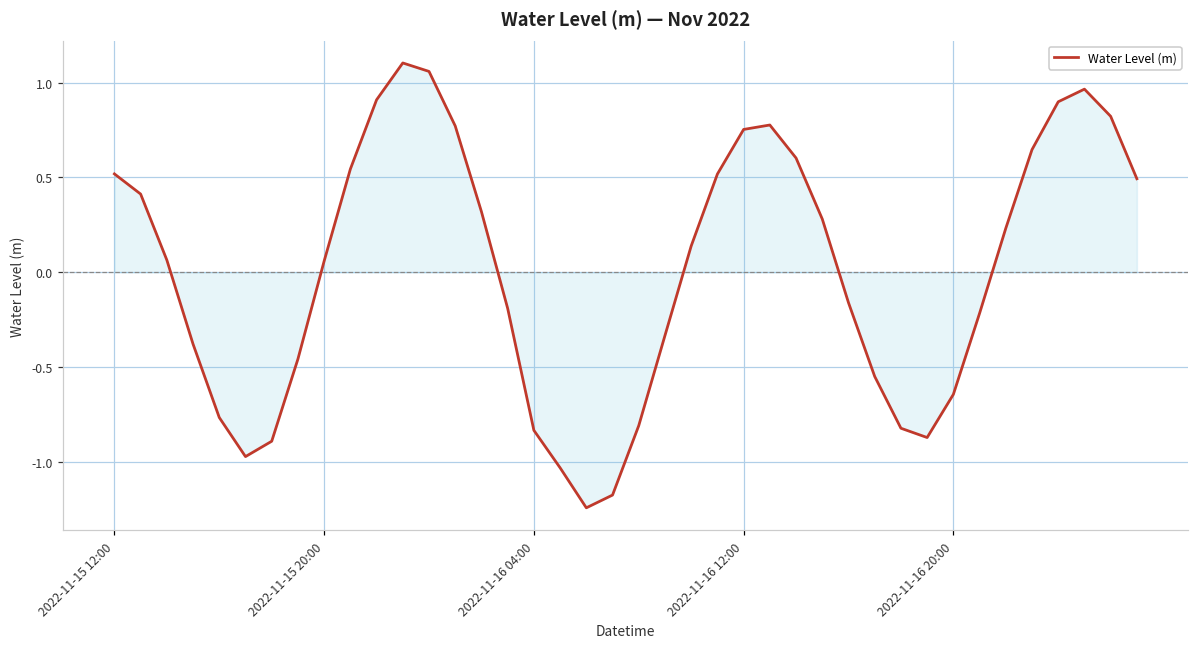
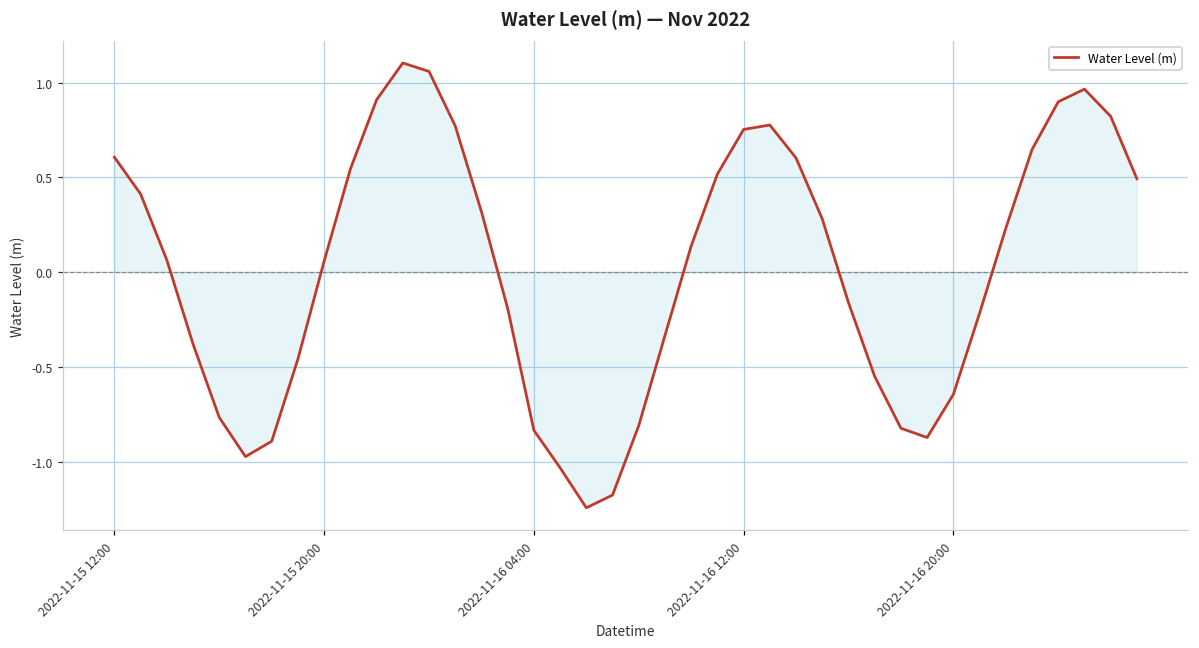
  {
    "Water Level (m)": {
-     "2022-11-15 12:00": 0.52,
+     "2022-11-15 12:00": 0.61,
      "2022-11-16 04:00": -0.83,
      "2022-11-16 20:00": -0.64
    }
  }
